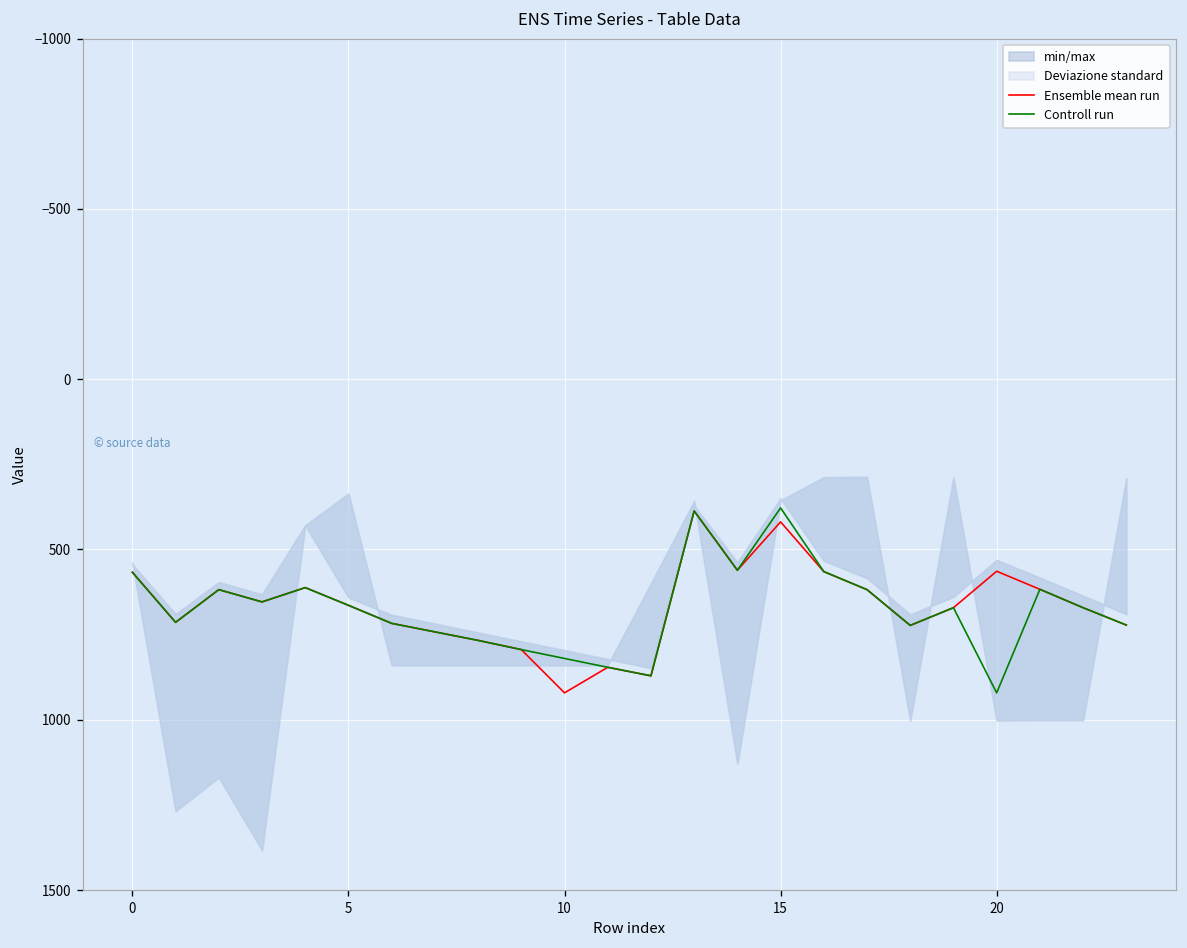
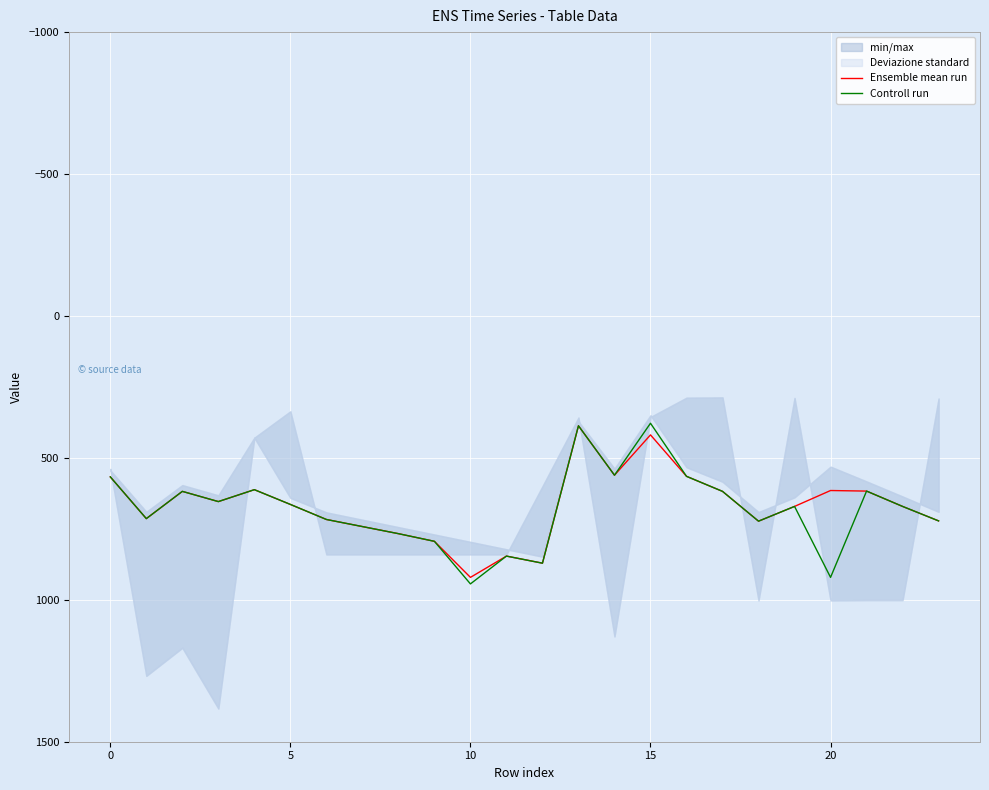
  {
    "Ensemble mean run": {
      "10": 920,
      "15": 420,
-     "20": 560
+     "20": 620
    },
    "Controll run": {
-     "10": 820,
+     "10": 940,
      "15": 380,
      "20": 920
    }
  }
